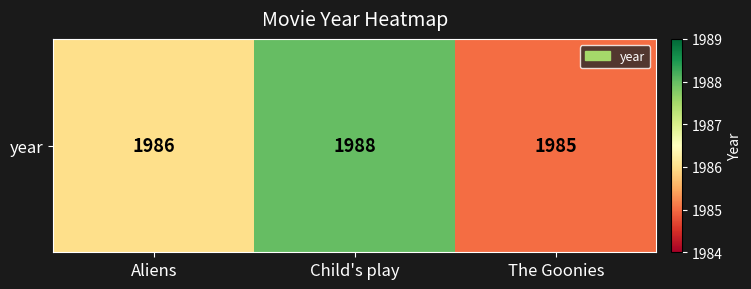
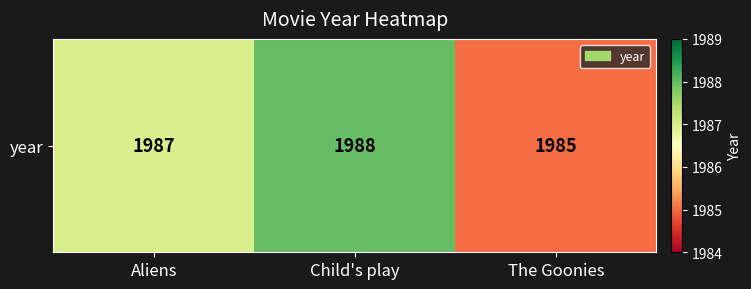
  {
    "year": {
-     "Aliens": 1986,
+     "Aliens": 1987,
      "Child's play": 1988,
      "The Goonies": 1985
    }
  }
